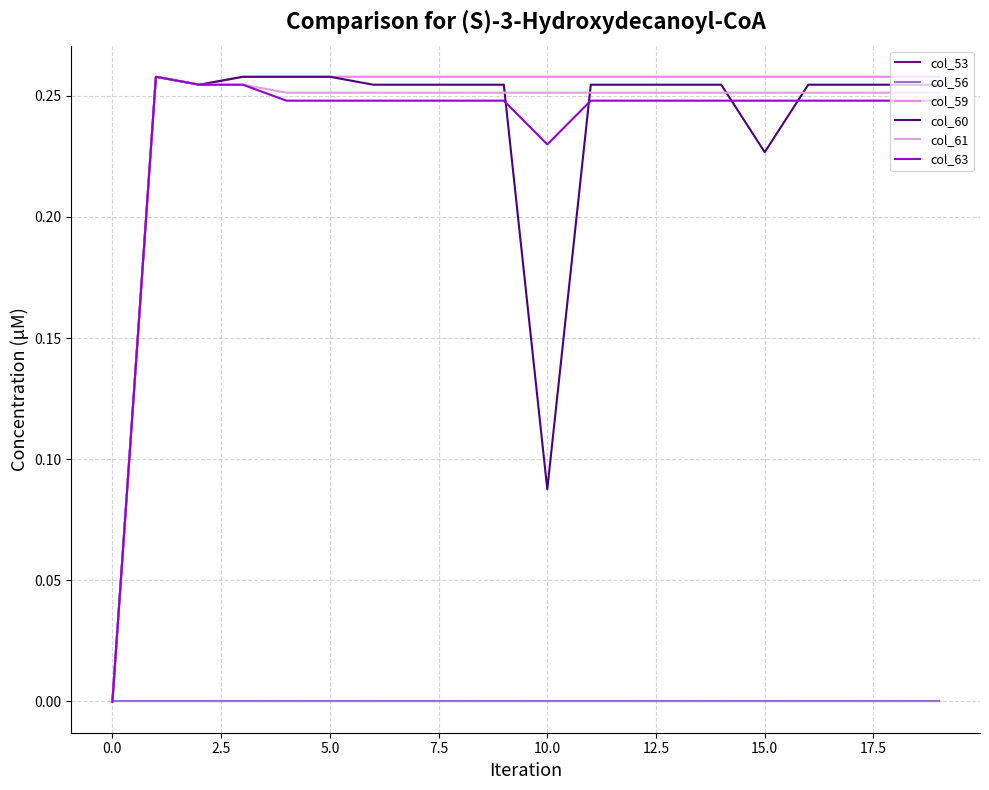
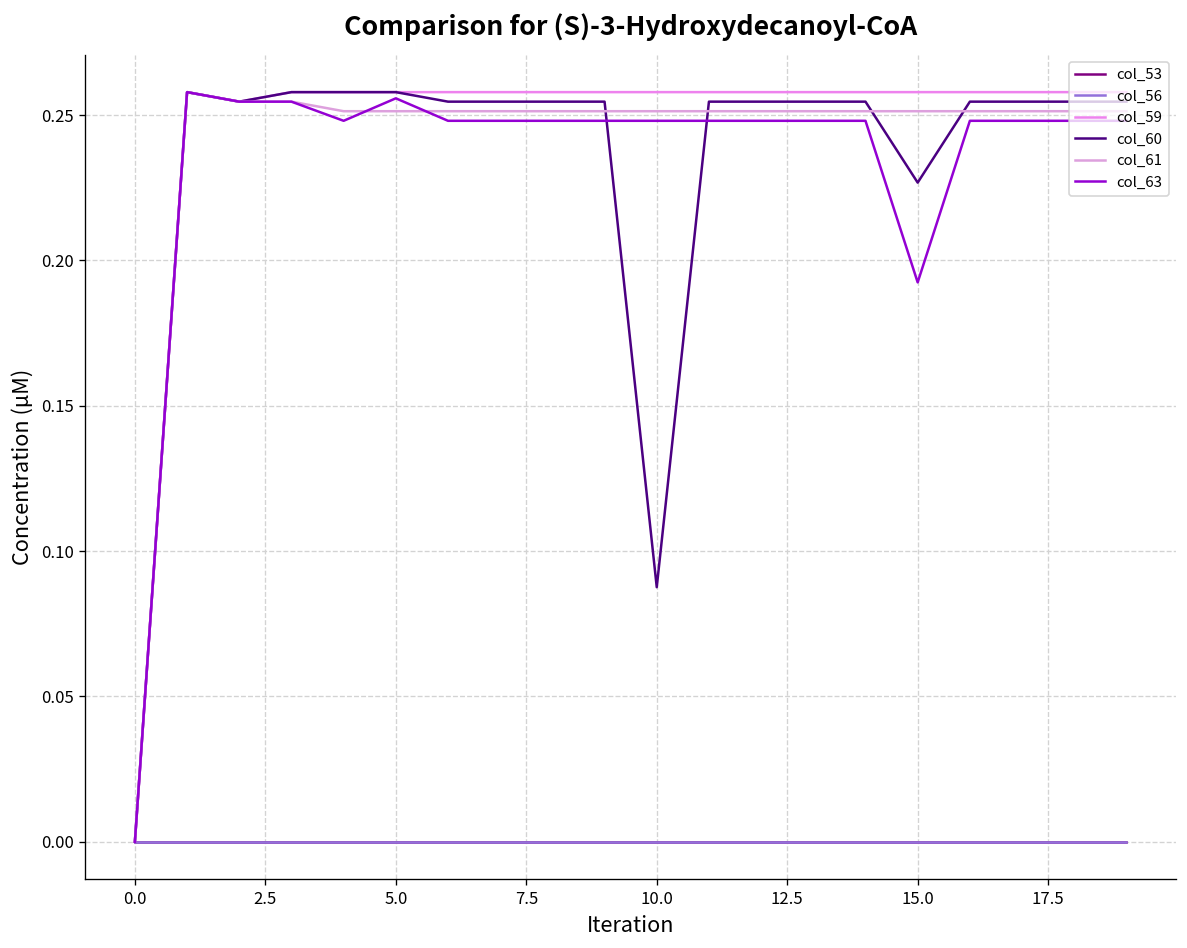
  {
    "col_56": {
      "5.0": 0.000,
      "10.0": 0.000,
      "15.0": 0.000
    },
    "col_60": {
      "10.0": 0.088,
      "15.0": 0.227
    },
    "col_63": {
-     "5.0": 0.248,
-     "10.0": 0.230,
-     "15.0": 0.248
+     "5.0": 0.256,
+     "10.0": 0.248,
+     "15.0": 0.192
    }
  }
